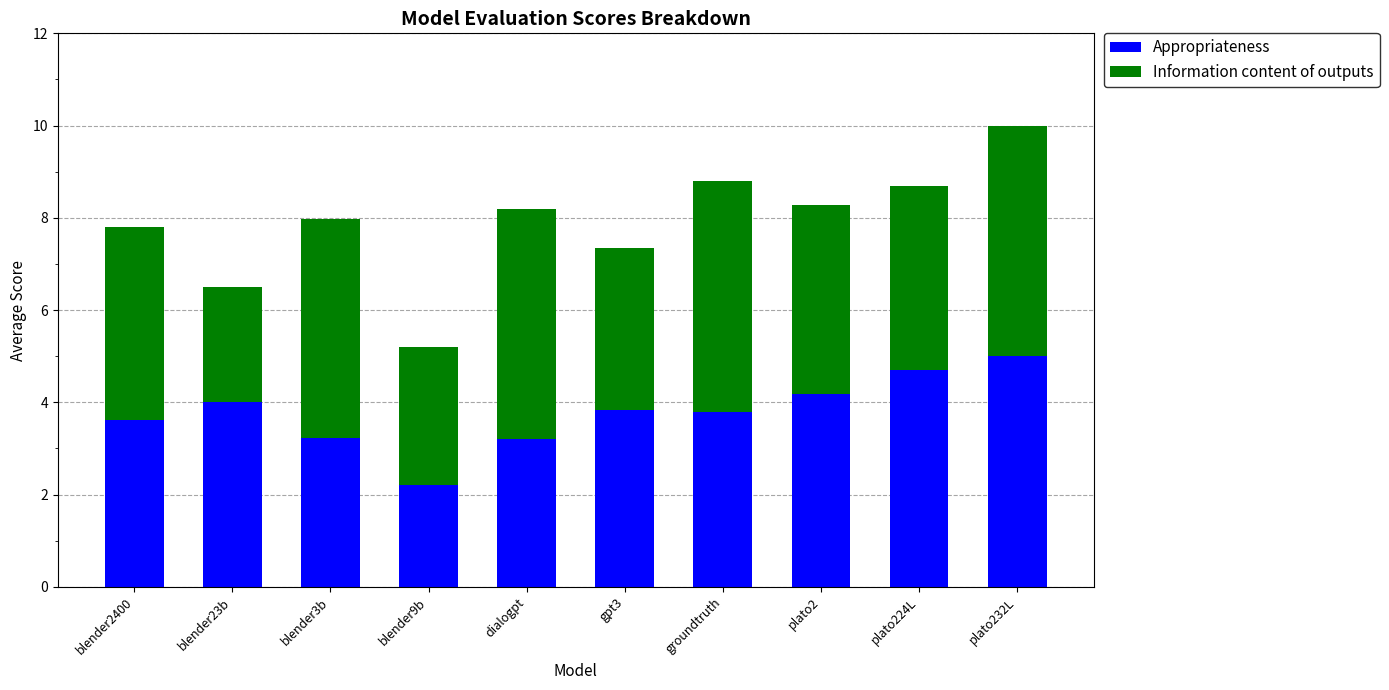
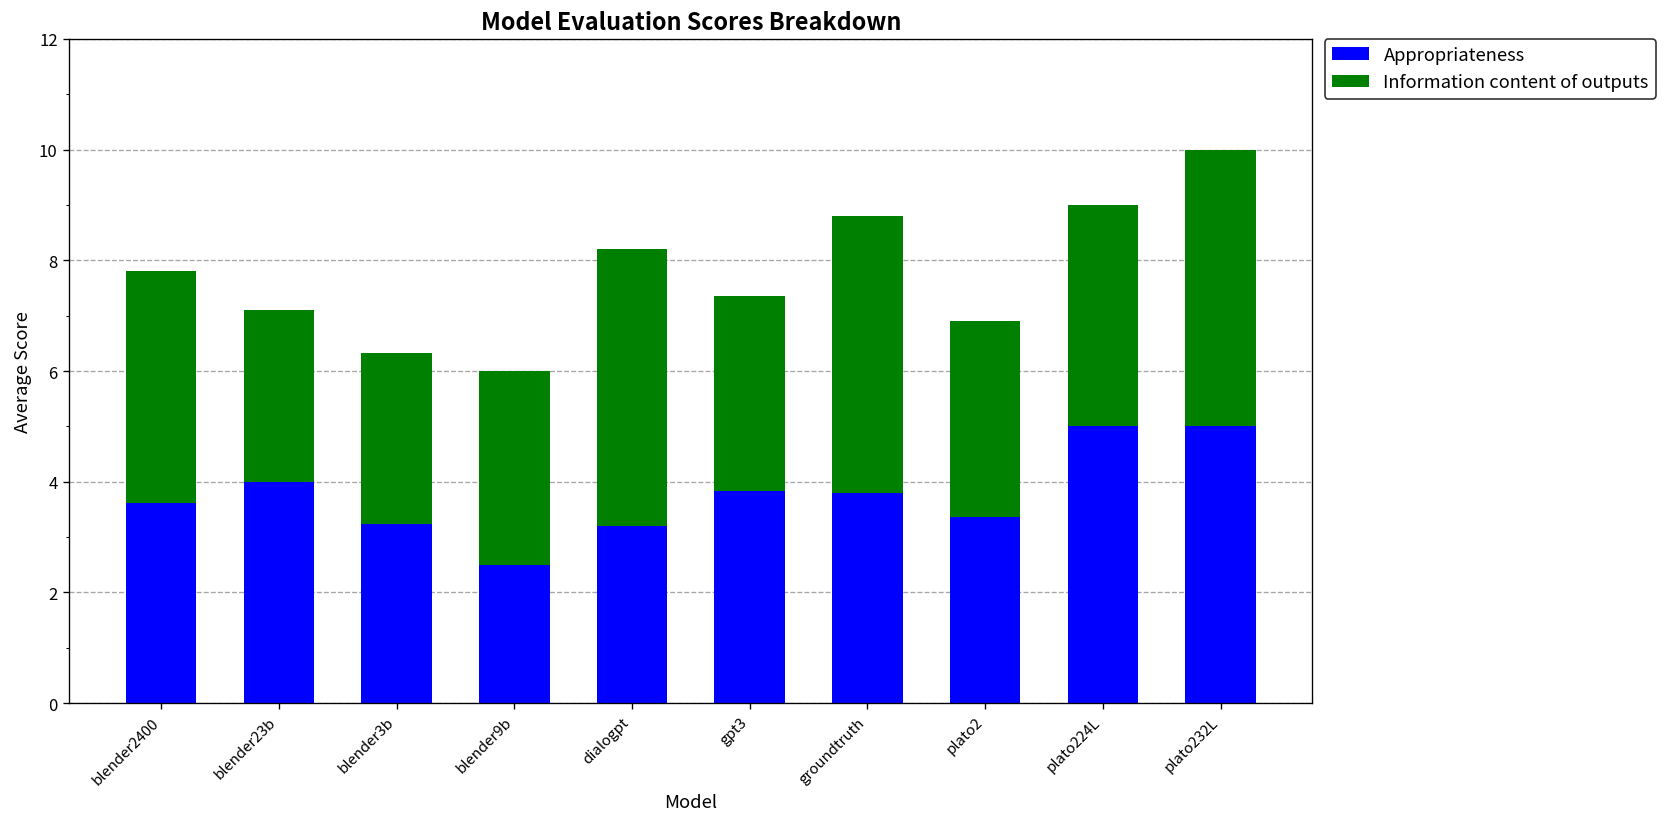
  {
    "Appropriateness": {
      "blender2400": 3.6,
      "blender23b": 4.0,
      "blender3b": 3.2,
-     "blender9b": 2.2,
+     "blender9b": 2.5,
      "dialogpt": 3.2,
      "gpt3": 3.8,
      "groundtruth": 3.8,
-     "plato2": 4.2,
-     "plato224L": 4.7,
+     "plato2": 3.4,
+     "plato224L": 5.0,
      "plato232L": 5.0
    },
    "Information content of outputs": {
      "blender2400": 4.2,
-     "blender23b": 2.5,
-     "blender3b": 4.8,
-     "blender9b": 3.0,
+     "blender23b": 3.1,
+     "blender3b": 3.1,
+     "blender9b": 3.5,
      "dialogpt": 5.0,
      "gpt3": 3.5,
      "groundtruth": 5.0,
-     "plato2": 4.1,
+     "plato2": 3.6,
      "plato224L": 4.0,
      "plato232L": 5.0
    }
  }
